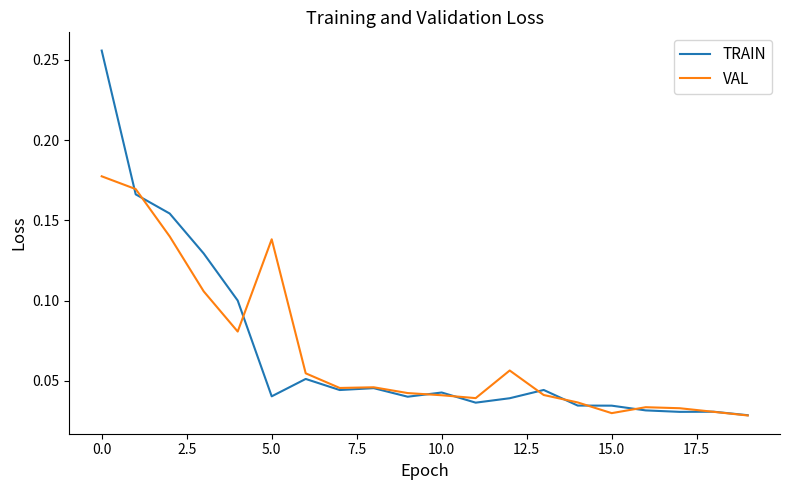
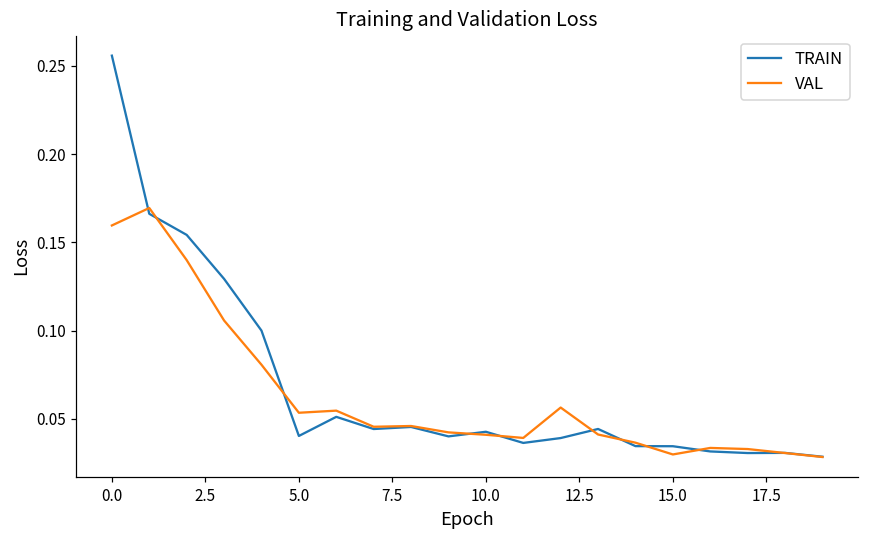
  {
    "TRAIN": {
      "0.0": 0.256,
      "5.0": 0.040,
      "10.0": 0.043,
      "15.0": 0.035
    },
    "VAL": {
-     "0.0": 0.177,
-     "5.0": 0.138,
+     "0.0": 0.160,
+     "5.0": 0.054,
      "10.0": 0.041,
      "15.0": 0.030
    }
  }
